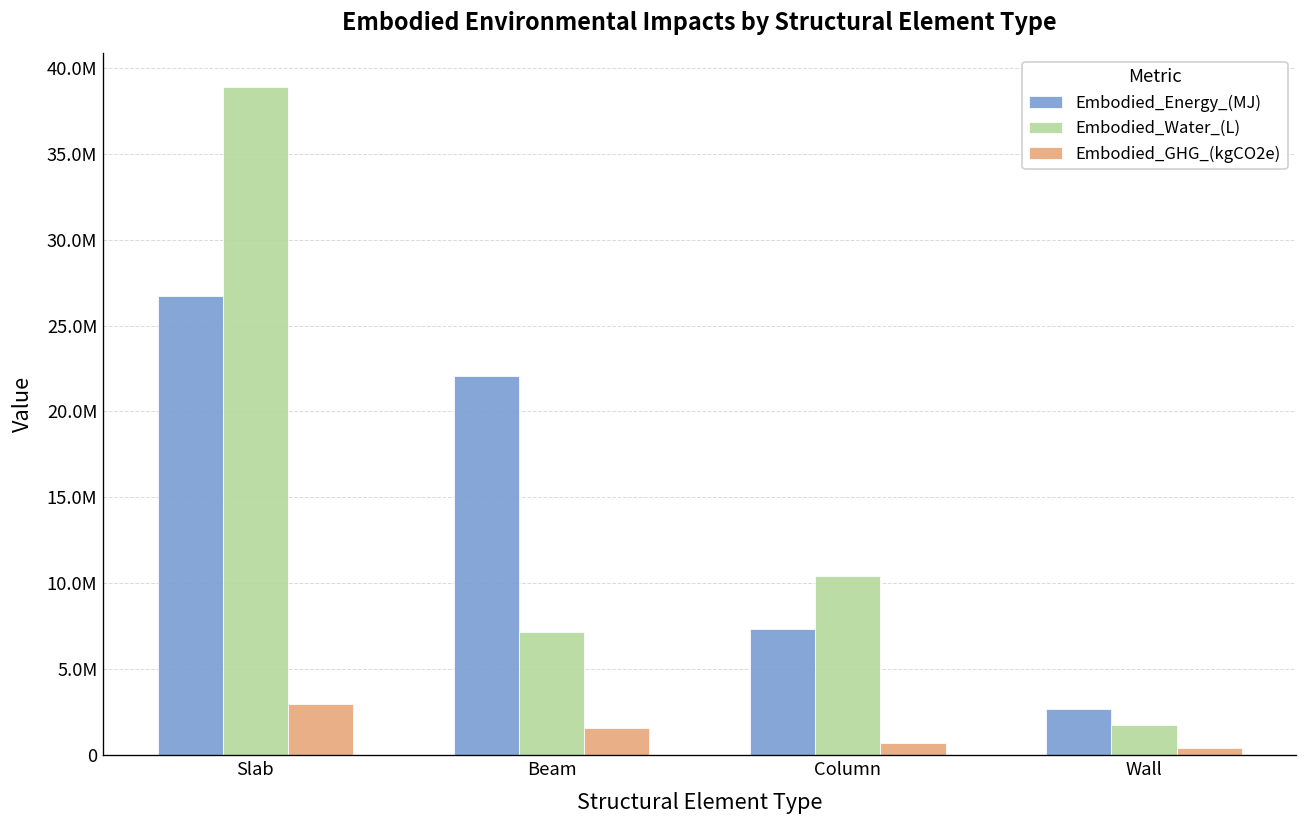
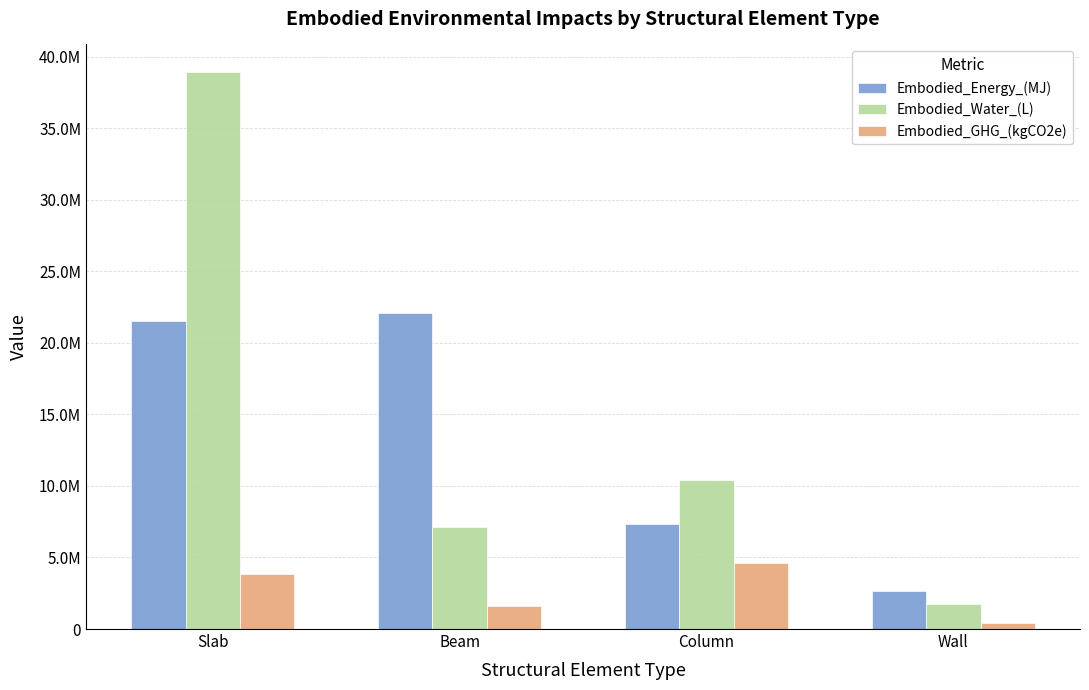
  {
    "Embodied_Energy_(MJ)": {
-     "Slab": 26700000,
+     "Slab": 21500000,
      "Beam": 22100000,
      "Column": 7400000,
      "Wall": 2700000
    },
    "Embodied_Water_(L)": {
      "Slab": 38900000,
      "Beam": 7200000,
      "Column": 10400000,
      "Wall": 1700000
    },
    "Embodied_GHG_(kgCO2e)": {
-     "Slab": 3000000,
+     "Slab": 3900000,
      "Beam": 1600000,
-     "Column": 700000,
+     "Column": 4600000,
      "Wall": 400000
    }
  }
